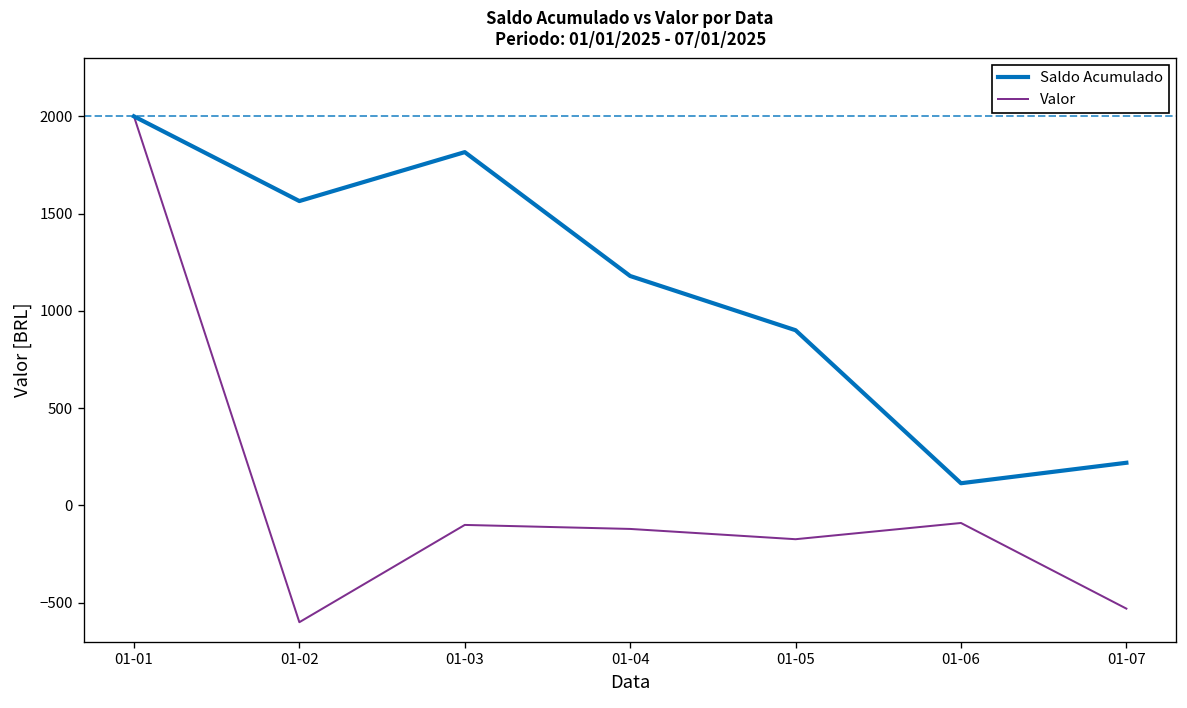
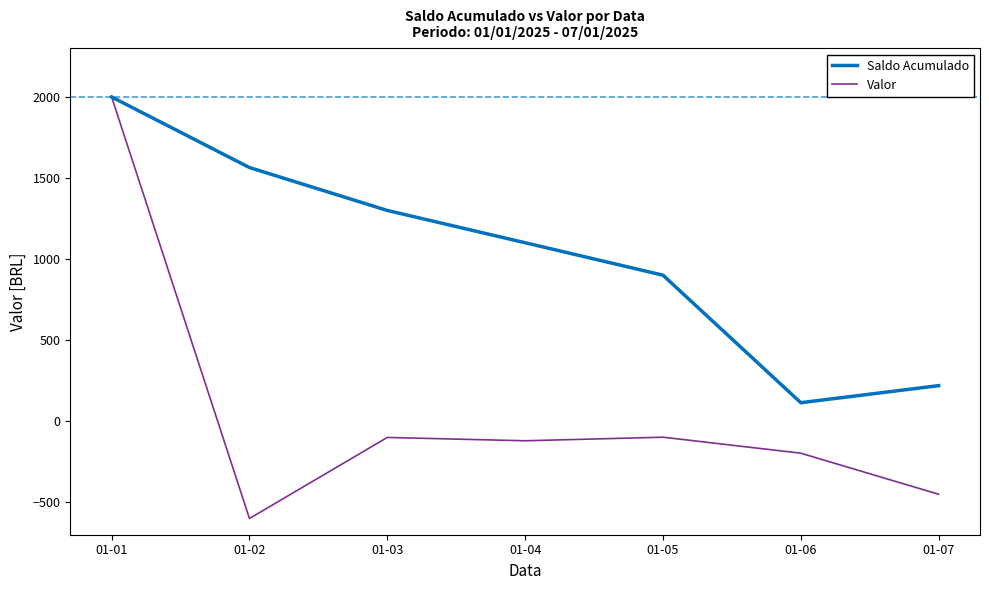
  {
    "Saldo Acumulado": {
      "01-02": 1560,
-     "01-03": 1820,
-     "01-04": 1180,
+     "01-03": 1300,
+     "01-04": 1100,
      "01-05": 900,
      "01-06": 110,
      "01-07": 220
    },
    "Valor": {
      "01-02": -600,
      "01-03": -100,
      "01-04": -120,
-     "01-05": -170,
-     "01-06": -90,
-     "01-07": -530
+     "01-05": -100,
+     "01-06": -200,
+     "01-07": -450
    }
  }
